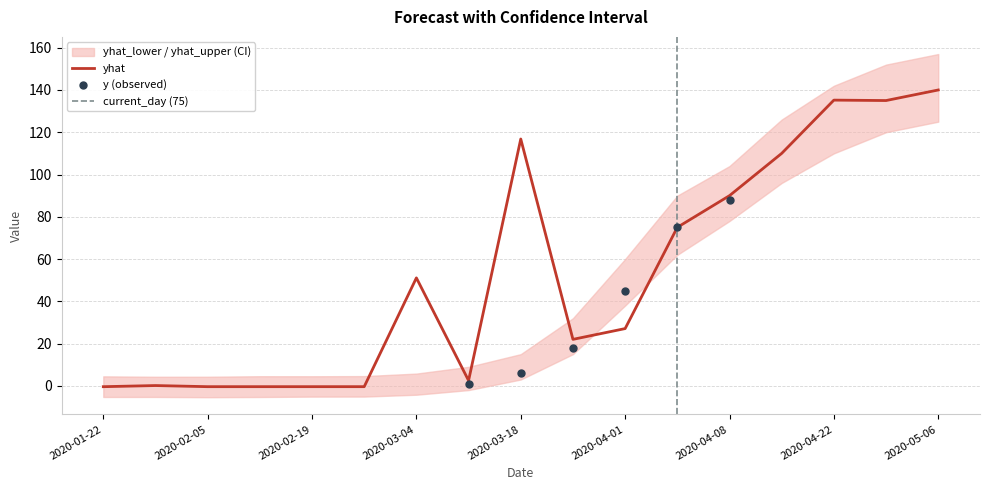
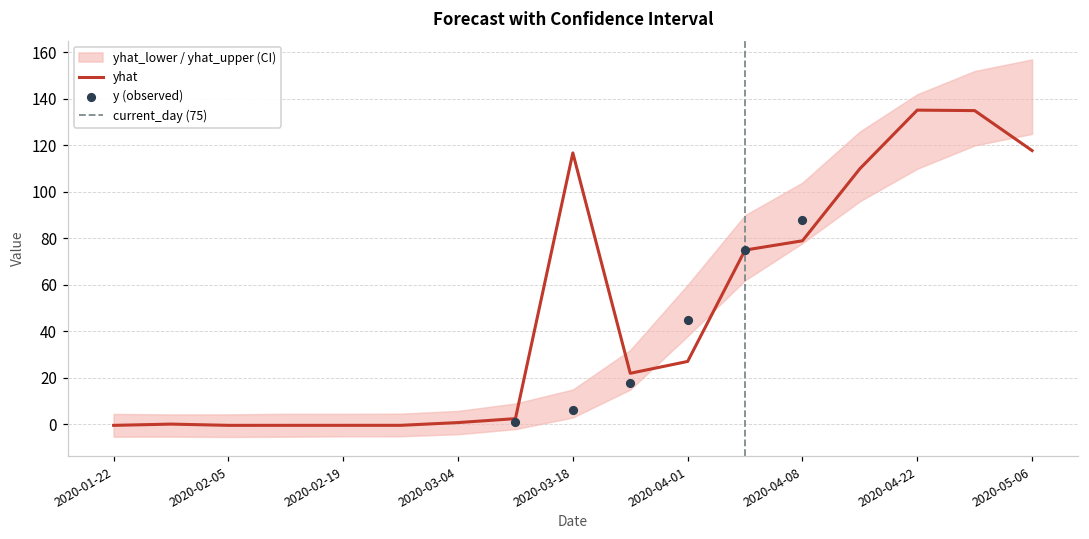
  {
    "yhat": {
      "2020-01-22": 0,
      "2020-02-05": 0,
      "2020-02-19": 0,
-     "2020-03-04": 51,
+     "2020-03-04": 1,
      "2020-03-18": 117,
      "2020-04-01": 27,
-     "2020-04-08": 90,
+     "2020-04-08": 79,
      "2020-04-22": 135,
-     "2020-05-06": 140
+     "2020-05-06": 118
    }
  }
